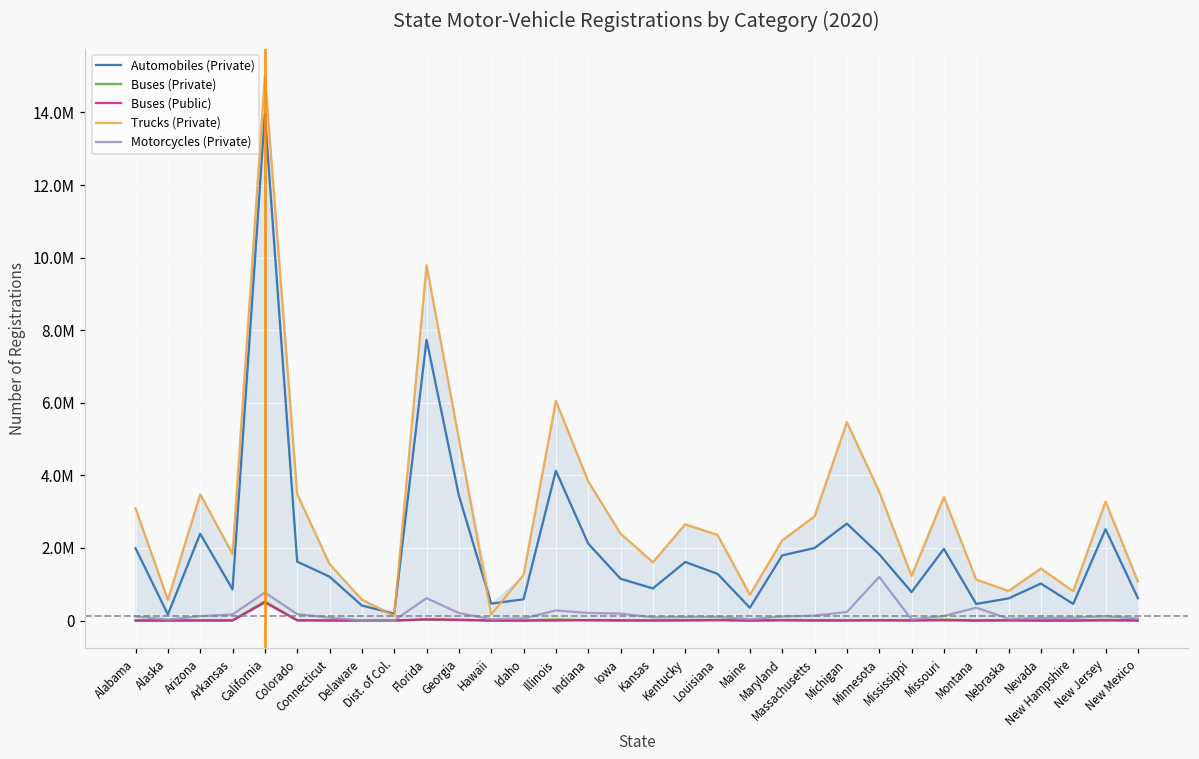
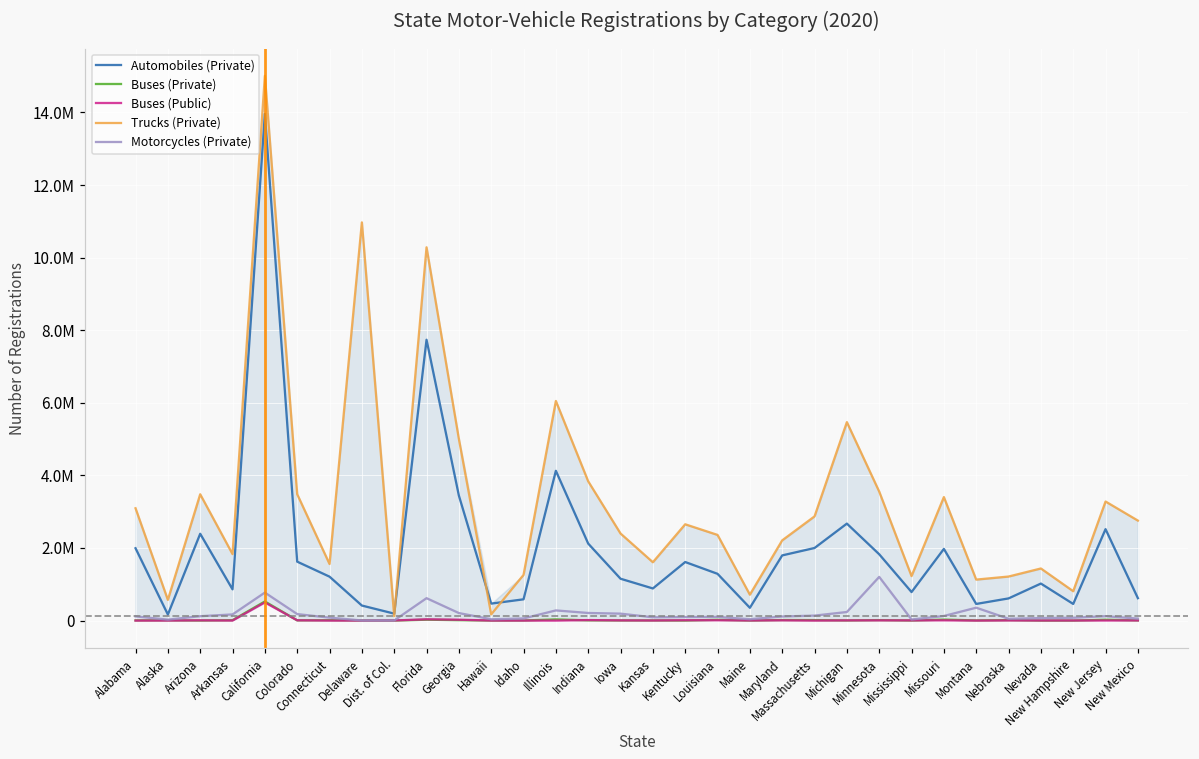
  {
    "Trucks (Private)": {
-     "Delaware": 600000,
-     "Florida": 9800000,
+     "Delaware": 11000000,
+     "Florida": 10300000,
      "Hawaii": 200000,
-     "Nebraska": 800000,
-     "New Mexico": 1100000
+     "Nebraska": 1200000,
+     "New Mexico": 2800000
    },
    "Motorcycles (Private)": {
      "Alabama": 100000,
      "Arizona": 100000,
      "Arkansas": 200000,
      "California": 800000,
      "Colorado": 200000,
      "Florida": 600000,
      "Georgia": 200000,
      "Illinois": 300000,
      "Indiana": 200000,
      "Iowa": 200000,
      "Kansas": 100000,
      "Kentucky": 100000,
      "Louisiana": 100000,
      "Maryland": 100000,
      "Massachusetts": 100000,
      "Michigan": 200000,
      "Minnesota": 1200000,
      "Missouri": 100000,
      "Montana": 400000,
      "New Jersey": 100000
    }
  }
